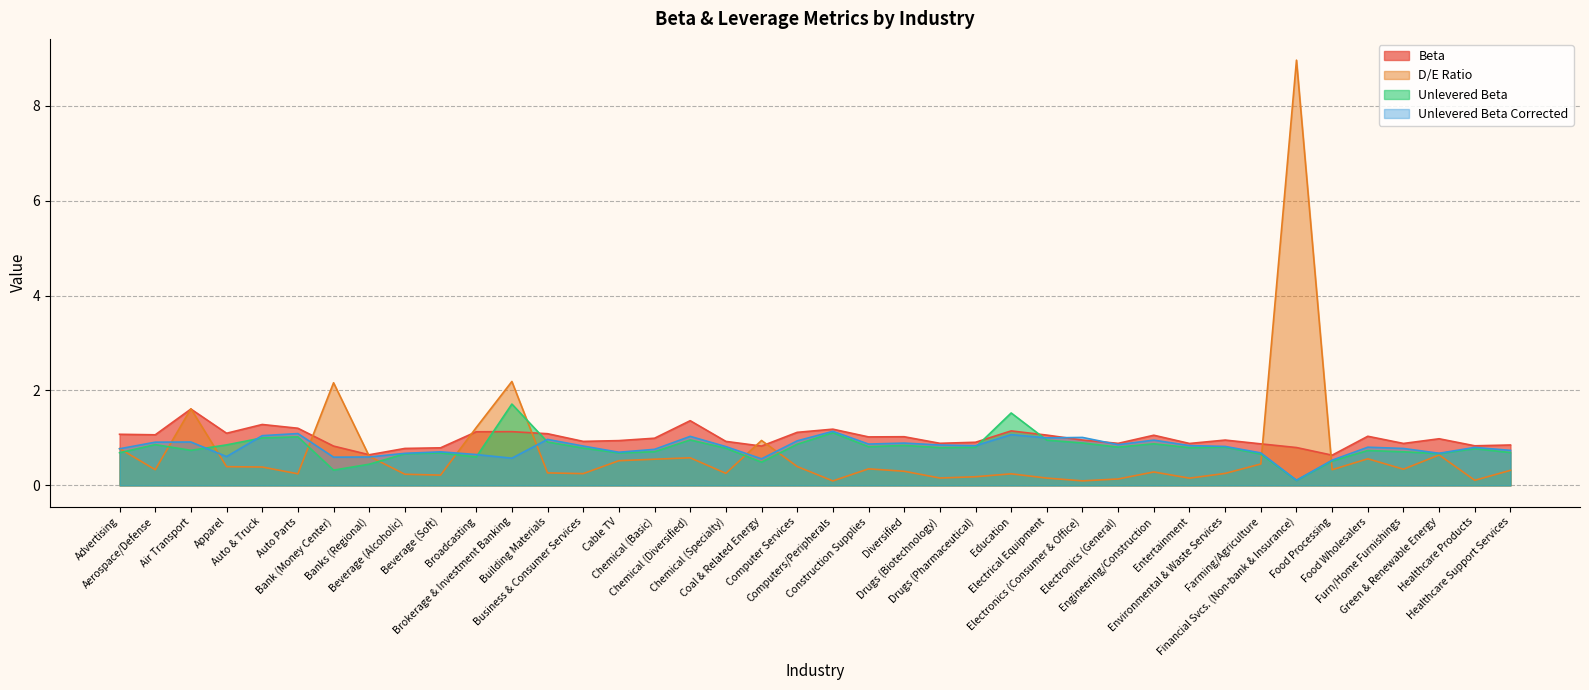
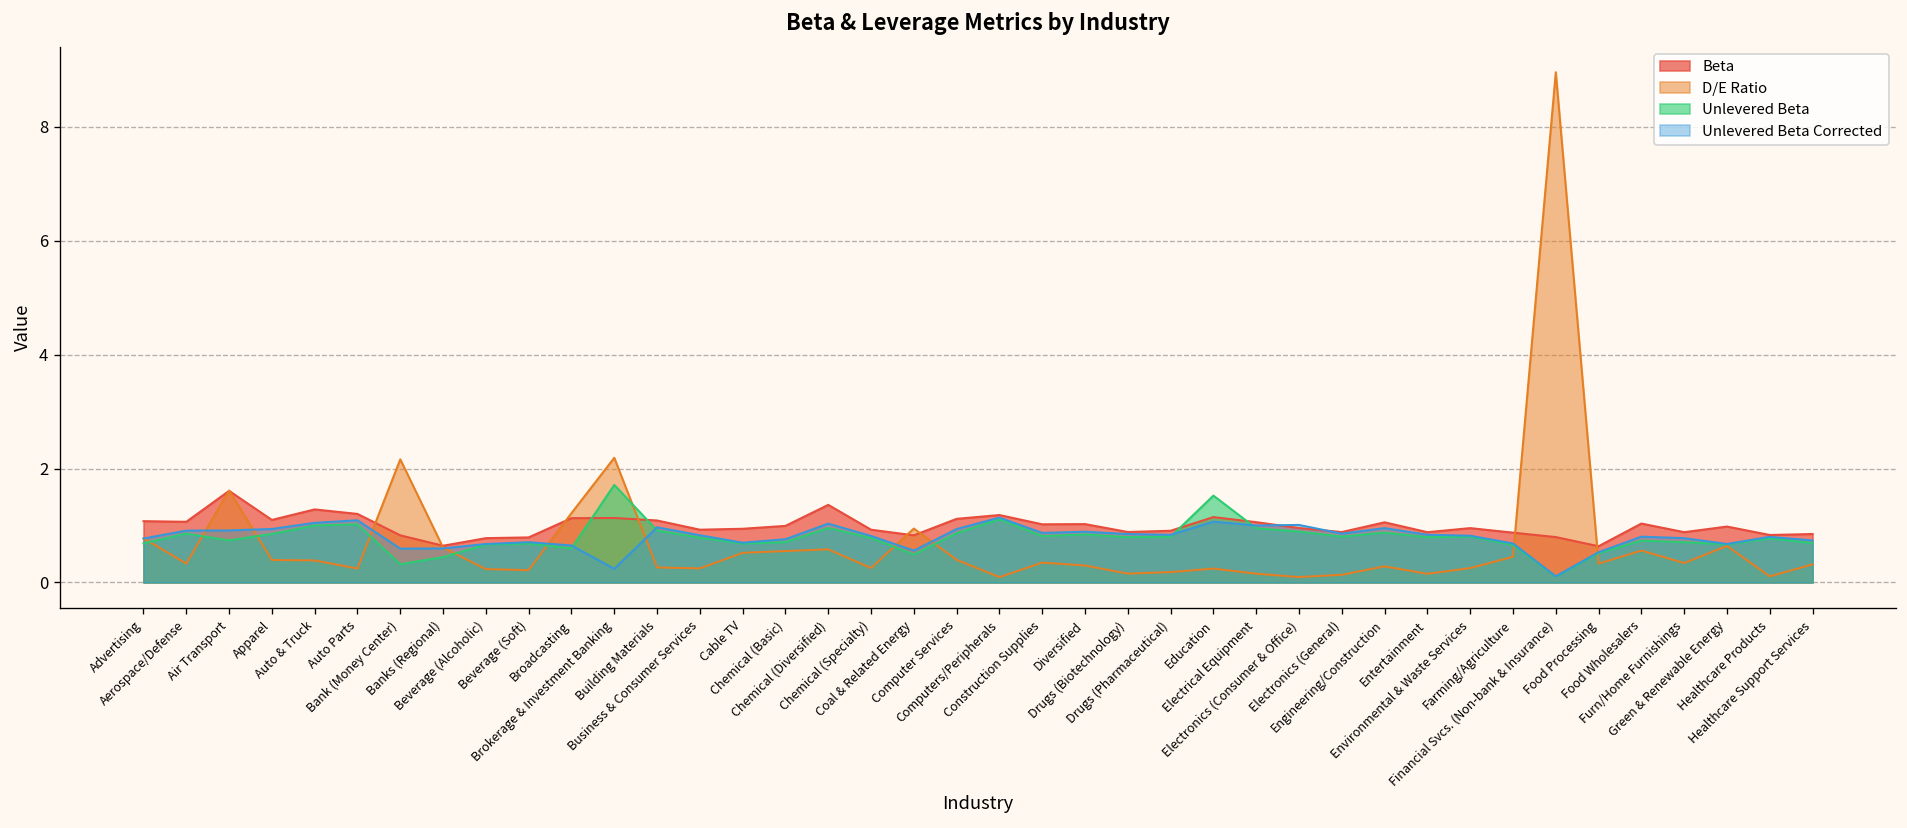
  {
    "Unlevered Beta": {
      "Advertising": 0.7,
      "Air Transport": 0.7,
      "Apparel": 0.9,
      "Auto Parts": 1.0,
      "Bank (Money Center)": 0.3,
      "Banks (Regional)": 0.4,
      "Brokerage & Investment Banking": 1.7,
      "Building Materials": 0.9,
      "Chemical (Diversified)": 1.0,
      "Coal & Related Energy": 0.5,
      "Computer Services": 0.9,
      "Construction Supplies": 0.8,
      "Drugs (Biotechnology)": 0.8,
      "Education": 1.5,
      "Electronics (Consumer & Office)": 0.9,
      "Engineering/Construction": 0.9,
      "Food Wholesalers": 0.7,
      "Furn/Home Furnishings": 0.7
    },
    "Unlevered Beta Corrected": {
      "Air Transport": 0.9,
-     "Apparel": 0.6,
+     "Apparel": 0.9,
      "Auto Parts": 1.1,
      "Bank (Money Center)": 0.6,
-     "Brokerage & Investment Banking": 0.6,
+     "Brokerage & Investment Banking": 0.2,
      "Building Materials": 1.0,
      "Chemical (Diversified)": 1.0,
      "Coal & Related Energy": 0.6,
      "Computer Services": 0.9,
      "Construction Supplies": 0.9,
      "Education": 1.1,
      "Electronics (Consumer & Office)": 1.0,
      "Engineering/Construction": 1.0,
      "Food Wholesalers": 0.8,
      "Furn/Home Furnishings": 0.8
    }
  }
